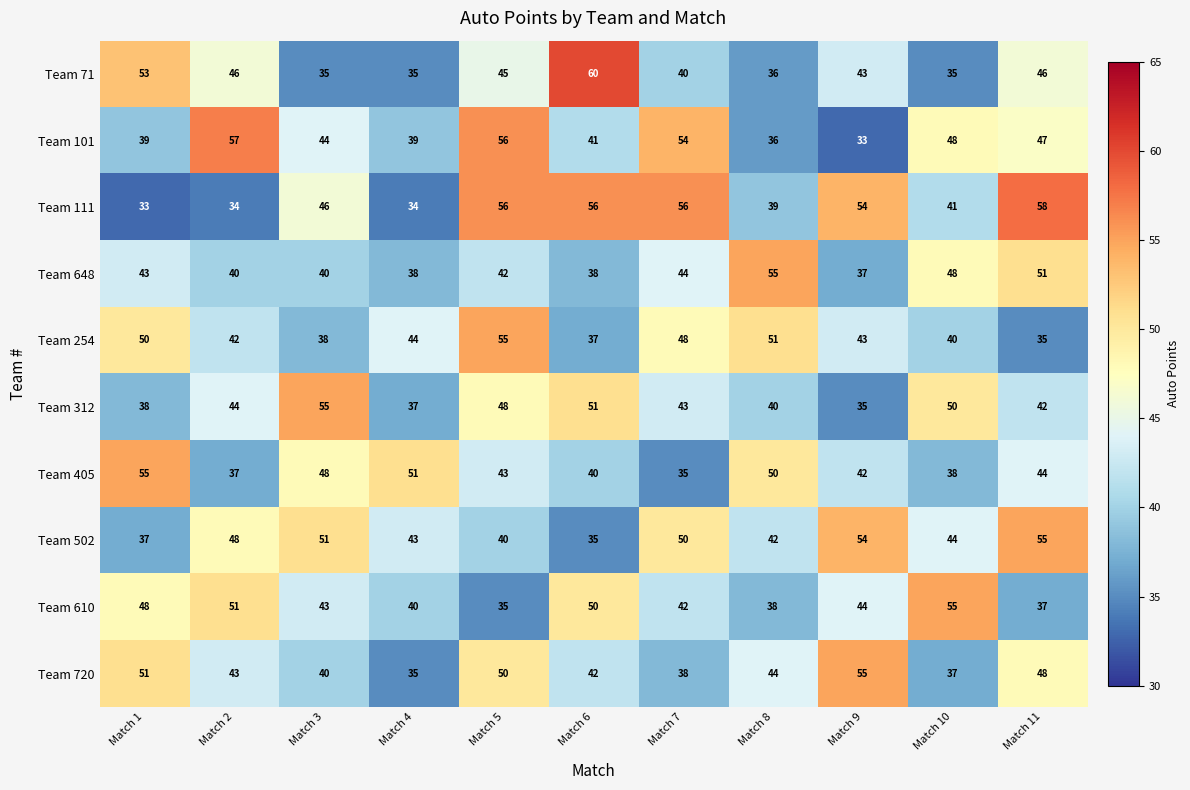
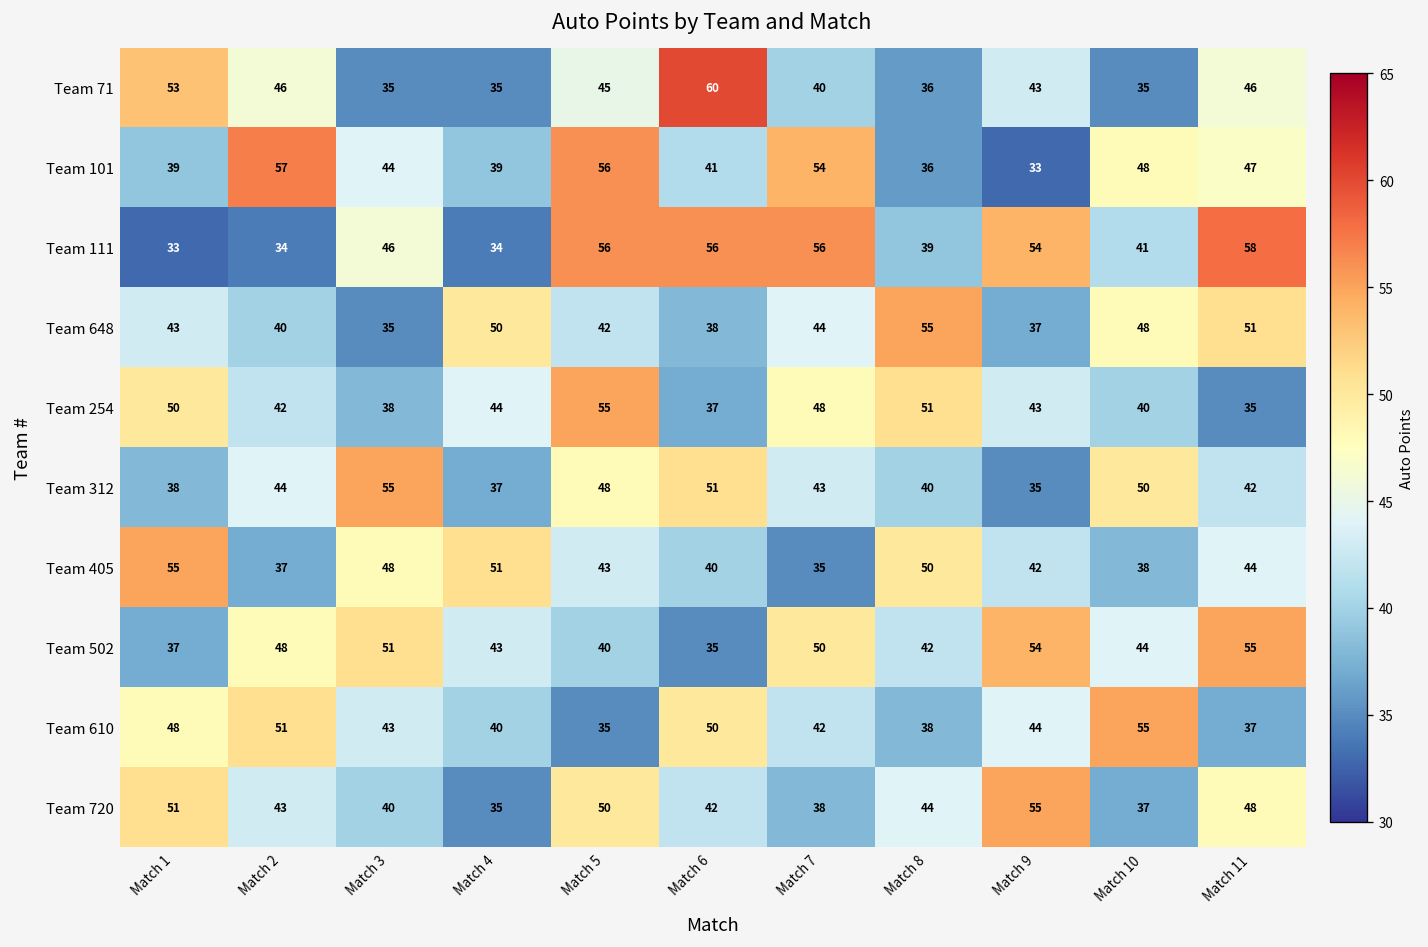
  {
    "Team 71": {
      "Match 1": 53,
      "Match 2": 46,
      "Match 3": 35,
      "Match 4": 35,
      "Match 5": 45,
      "Match 6": 60,
      "Match 7": 40,
      "Match 8": 36,
      "Match 9": 43,
      "Match 10": 35,
      "Match 11": 46
    },
    "Team 101": {
      "Match 1": 39,
      "Match 2": 57,
      "Match 3": 44,
      "Match 4": 39,
      "Match 5": 56,
      "Match 6": 41,
      "Match 7": 54,
      "Match 8": 36,
      "Match 9": 33,
      "Match 10": 48,
      "Match 11": 47
    },
    "Team 111": {
      "Match 1": 33,
      "Match 2": 34,
      "Match 3": 46,
      "Match 4": 34,
      "Match 5": 56,
      "Match 6": 56,
      "Match 7": 56,
      "Match 8": 39,
      "Match 9": 54,
      "Match 10": 41,
      "Match 11": 58
    },
    "Team 648": {
      "Match 1": 43,
      "Match 2": 40,
-     "Match 3": 40,
-     "Match 4": 38,
+     "Match 3": 35,
+     "Match 4": 50,
      "Match 5": 42,
      "Match 6": 38,
      "Match 7": 44,
      "Match 8": 55,
      "Match 9": 37,
      "Match 10": 48,
      "Match 11": 51
    },
    "Team 254": {
      "Match 1": 50,
      "Match 2": 42,
      "Match 3": 38,
      "Match 4": 44,
      "Match 5": 55,
      "Match 6": 37,
      "Match 7": 48,
      "Match 8": 51,
      "Match 9": 43,
      "Match 10": 40,
      "Match 11": 35
    },
    "Team 312": {
      "Match 1": 38,
      "Match 2": 44,
      "Match 3": 55,
      "Match 4": 37,
      "Match 5": 48,
      "Match 6": 51,
      "Match 7": 43,
      "Match 8": 40,
      "Match 9": 35,
      "Match 10": 50,
      "Match 11": 42
    },
    "Team 405": {
      "Match 1": 55,
      "Match 2": 37,
      "Match 3": 48,
      "Match 4": 51,
      "Match 5": 43,
      "Match 6": 40,
      "Match 7": 35,
      "Match 8": 50,
      "Match 9": 42,
      "Match 10": 38,
      "Match 11": 44
    },
    "Team 502": {
      "Match 1": 37,
      "Match 2": 48,
      "Match 3": 51,
      "Match 4": 43,
      "Match 5": 40,
      "Match 6": 35,
      "Match 7": 50,
      "Match 8": 42,
      "Match 9": 54,
      "Match 10": 44,
      "Match 11": 55
    },
    "Team 610": {
      "Match 1": 48,
      "Match 2": 51,
      "Match 3": 43,
      "Match 4": 40,
      "Match 5": 35,
      "Match 6": 50,
      "Match 7": 42,
      "Match 8": 38,
      "Match 9": 44,
      "Match 10": 55,
      "Match 11": 37
    },
    "Team 720": {
      "Match 1": 51,
      "Match 2": 43,
      "Match 3": 40,
      "Match 4": 35,
      "Match 5": 50,
      "Match 6": 42,
      "Match 7": 38,
      "Match 8": 44,
      "Match 9": 55,
      "Match 10": 37,
      "Match 11": 48
    }
  }
